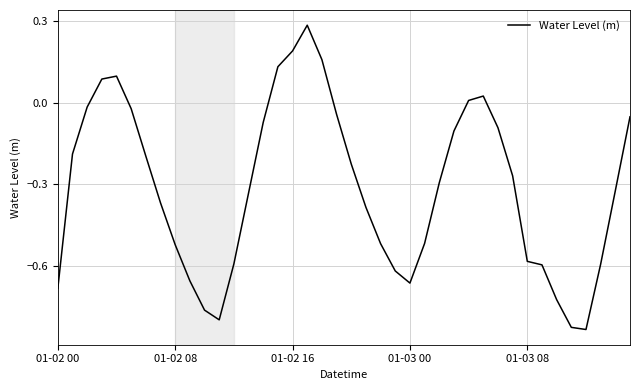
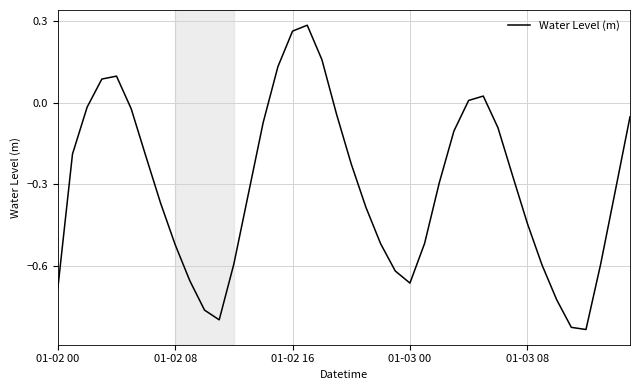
  {
    "01-02 00": -0.68,
    "01-02 08": -0.52,
-   "01-02 16": 0.19,
+   "01-02 16": 0.26,
    "01-03 00": -0.66,
-   "01-03 08": -0.58
+   "01-03 08": -0.44
  }
